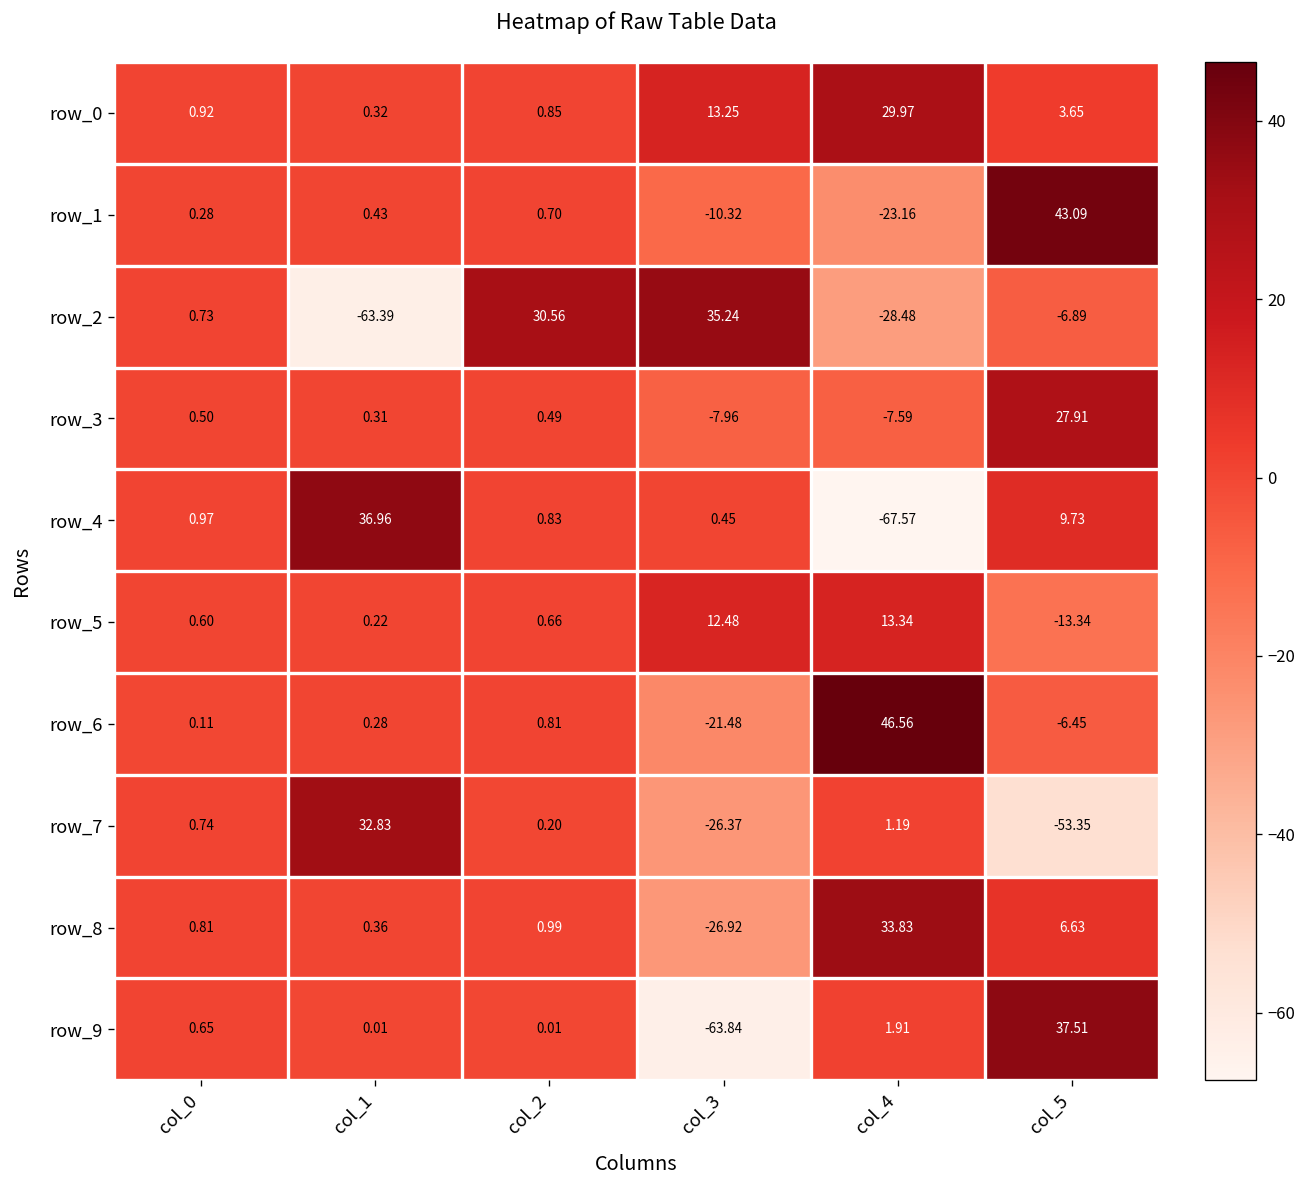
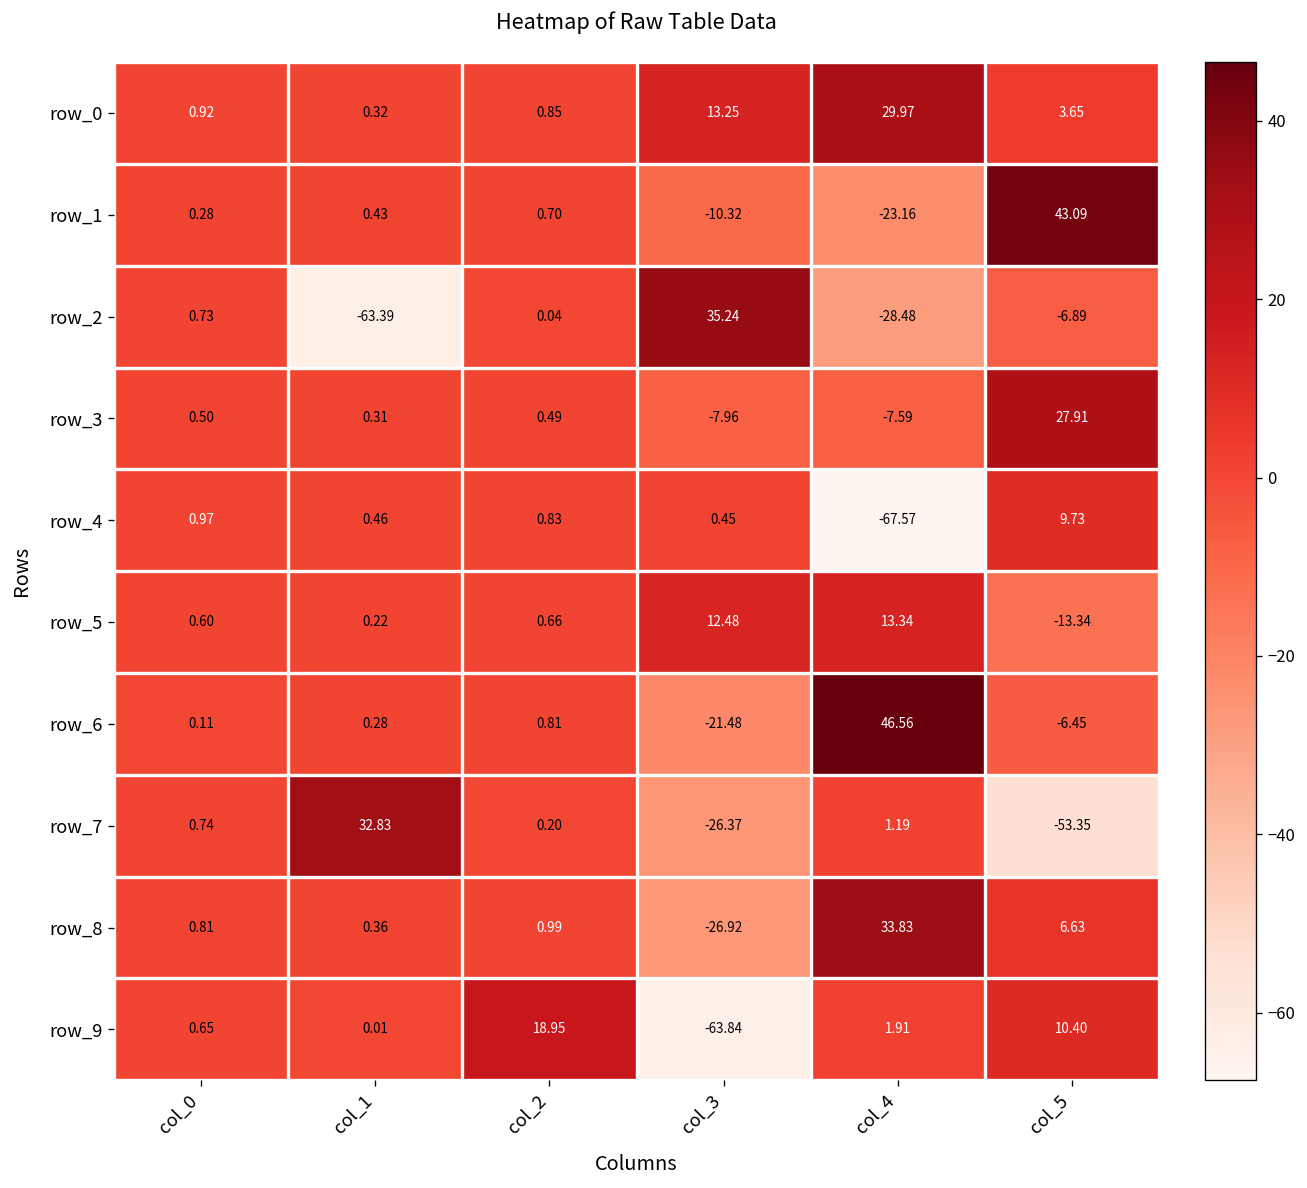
  {
    "row_0": {
      "col_0": 0.92,
      "col_1": 0.32,
      "col_2": 0.85,
      "col_3": 13.25,
      "col_4": 29.97,
      "col_5": 3.65
    },
    "row_1": {
      "col_0": 0.28,
      "col_1": 0.43,
      "col_2": 0.70,
      "col_3": -10.32,
      "col_4": -23.16,
      "col_5": 43.09
    },
    "row_2": {
      "col_0": 0.73,
      "col_1": -63.39,
-     "col_2": 30.56,
+     "col_2": 0.04,
      "col_3": 35.24,
      "col_4": -28.48,
      "col_5": -6.89
    },
    "row_3": {
      "col_0": 0.50,
      "col_1": 0.31,
      "col_2": 0.49,
      "col_3": -7.96,
      "col_4": -7.59,
      "col_5": 27.91
    },
    "row_4": {
      "col_0": 0.97,
-     "col_1": 36.96,
+     "col_1": 0.46,
      "col_2": 0.83,
      "col_3": 0.45,
      "col_4": -67.57,
      "col_5": 9.73
    },
    "row_5": {
      "col_0": 0.60,
      "col_1": 0.22,
      "col_2": 0.66,
      "col_3": 12.48,
      "col_4": 13.34,
      "col_5": -13.34
    },
    "row_6": {
      "col_0": 0.11,
      "col_1": 0.28,
      "col_2": 0.81,
      "col_3": -21.48,
      "col_4": 46.56,
      "col_5": -6.45
    },
    "row_7": {
      "col_0": 0.74,
      "col_1": 32.83,
      "col_2": 0.20,
      "col_3": -26.37,
      "col_4": 1.19,
      "col_5": -53.35
    },
    "row_8": {
      "col_0": 0.81,
      "col_1": 0.36,
      "col_2": 0.99,
      "col_3": -26.92,
      "col_4": 33.83,
      "col_5": 6.63
    },
    "row_9": {
      "col_0": 0.65,
      "col_1": 0.01,
-     "col_2": 0.01,
+     "col_2": 18.95,
      "col_3": -63.84,
      "col_4": 1.91,
-     "col_5": 37.51
+     "col_5": 10.40
    }
  }
